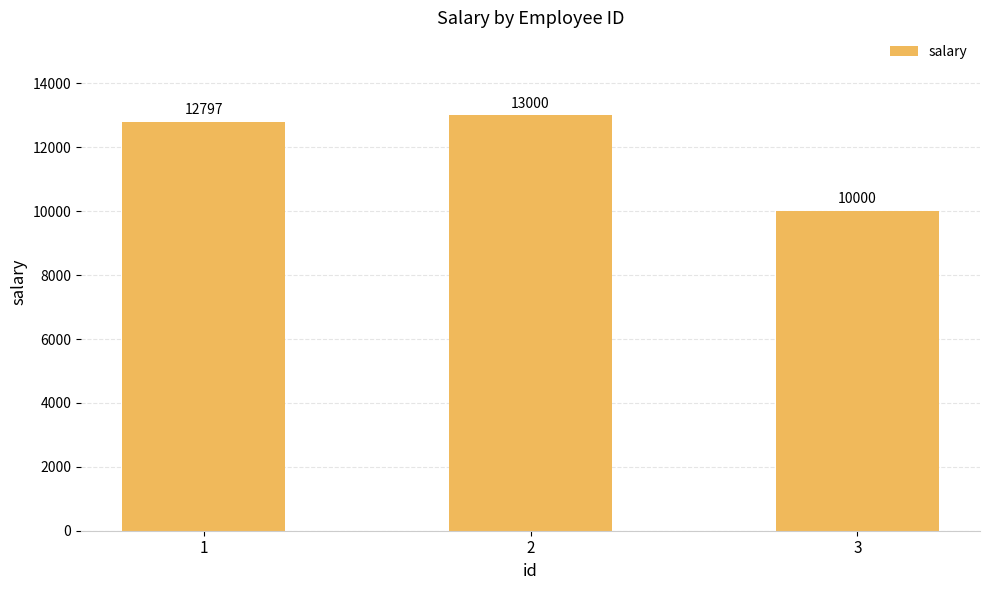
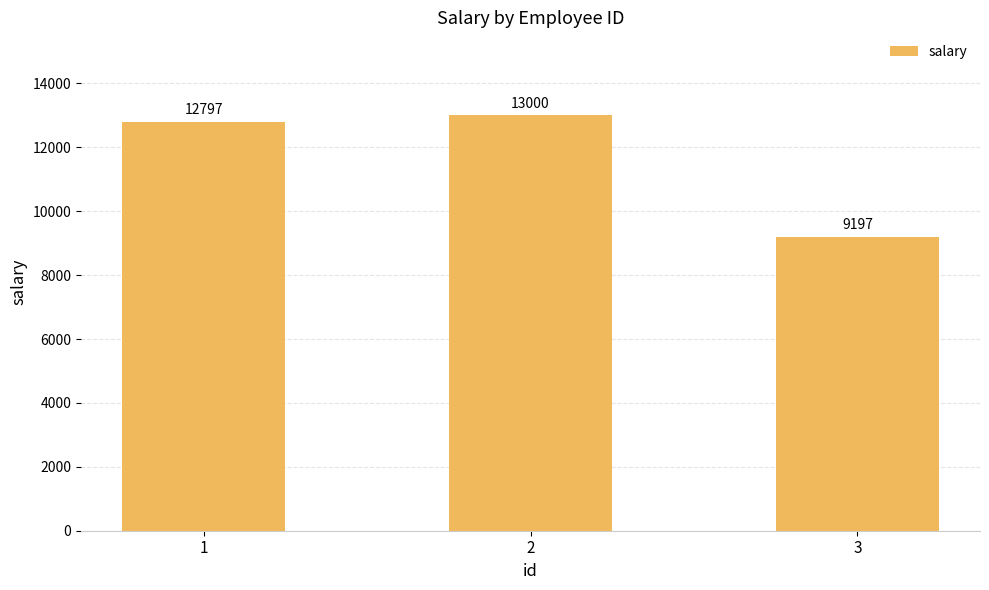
  {
    "1": 12797,
    "2": 13000,
-   "3": 10000
+   "3": 9197
  }
